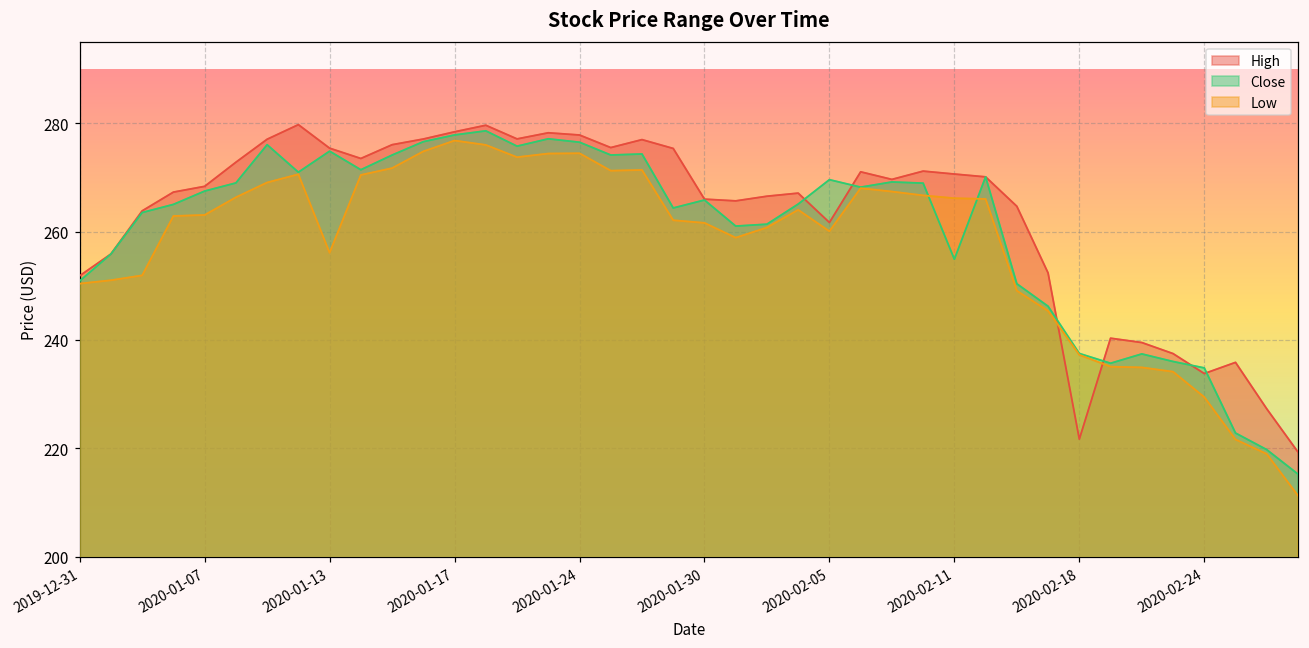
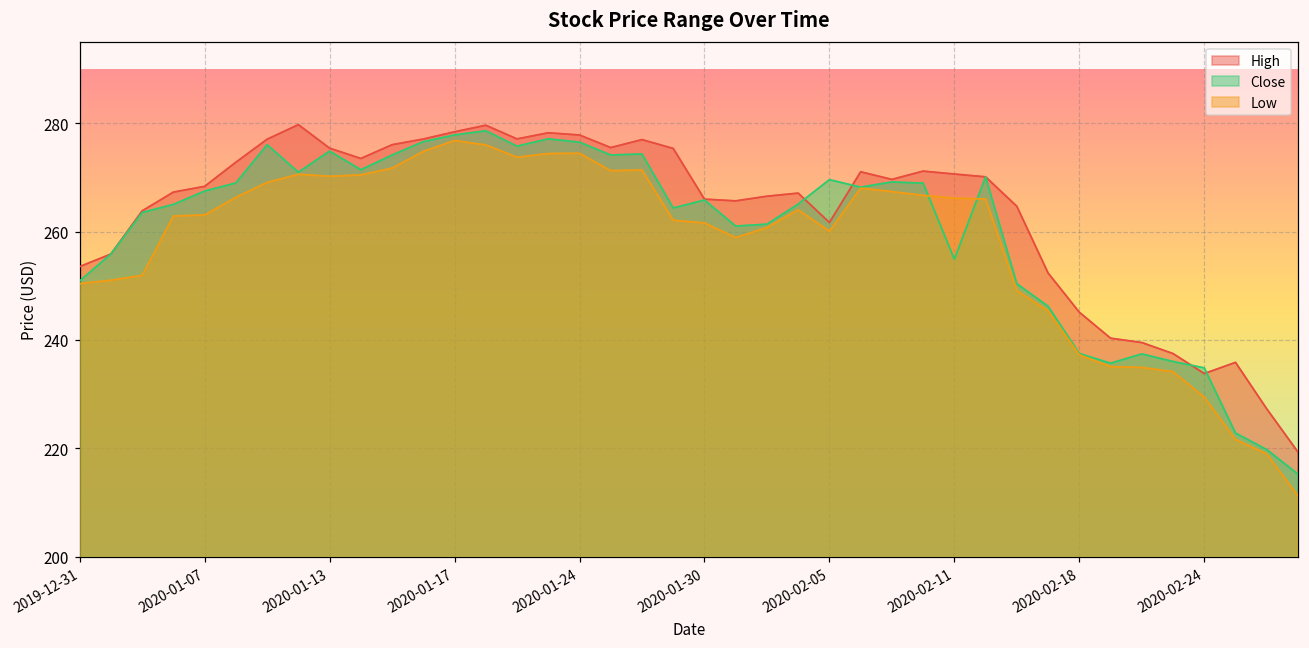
  {
    "High": {
-     "2019-12-31": 252,
+     "2019-12-31": 254,
      "2020-01-07": 268,
      "2020-01-13": 275,
      "2020-01-17": 278,
      "2020-01-24": 278,
      "2020-02-05": 262,
      "2020-02-11": 271,
-     "2020-02-18": 222,
+     "2020-02-18": 245,
      "2020-02-24": 234
    },
    "Close": {
      "2020-01-07": 267,
      "2020-01-13": 275,
      "2020-01-17": 278,
      "2020-01-24": 276,
      "2020-02-05": 270,
      "2020-02-11": 255,
      "2020-02-24": 235
    },
    "Low": {
      "2020-01-07": 263,
-     "2020-01-13": 256,
+     "2020-01-13": 270,
      "2020-01-17": 277,
      "2020-01-24": 274,
      "2020-01-30": 262,
      "2020-02-05": 260,
      "2020-02-11": 266,
      "2020-02-24": 229
    }
  }
